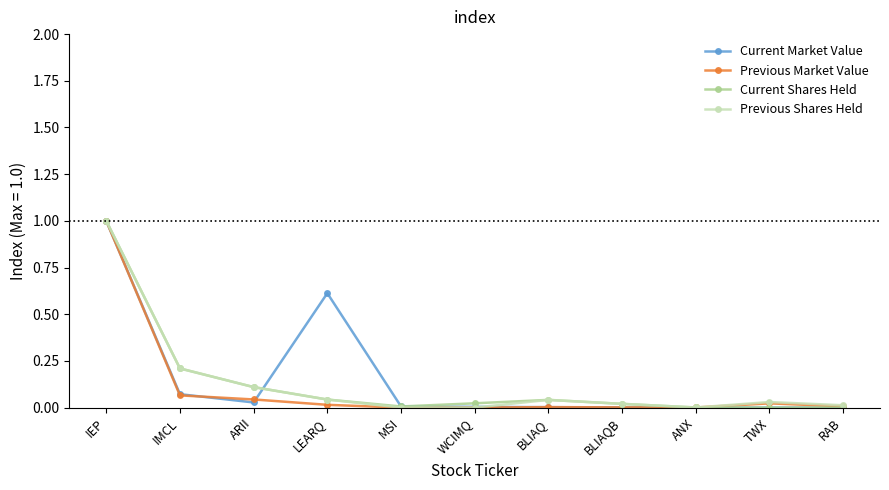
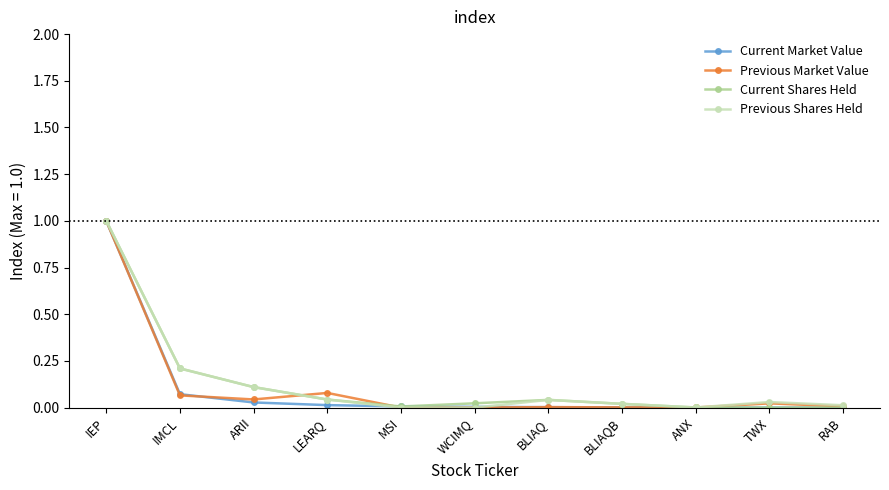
  {
    "Current Market Value": {
      "ARII": 0.03,
-     "LEARQ": 0.61
+     "LEARQ": 0.01
    },
    "Previous Market Value": {
      "ARII": 0.04,
-     "LEARQ": 0.01
+     "LEARQ": 0.08
    }
  }
